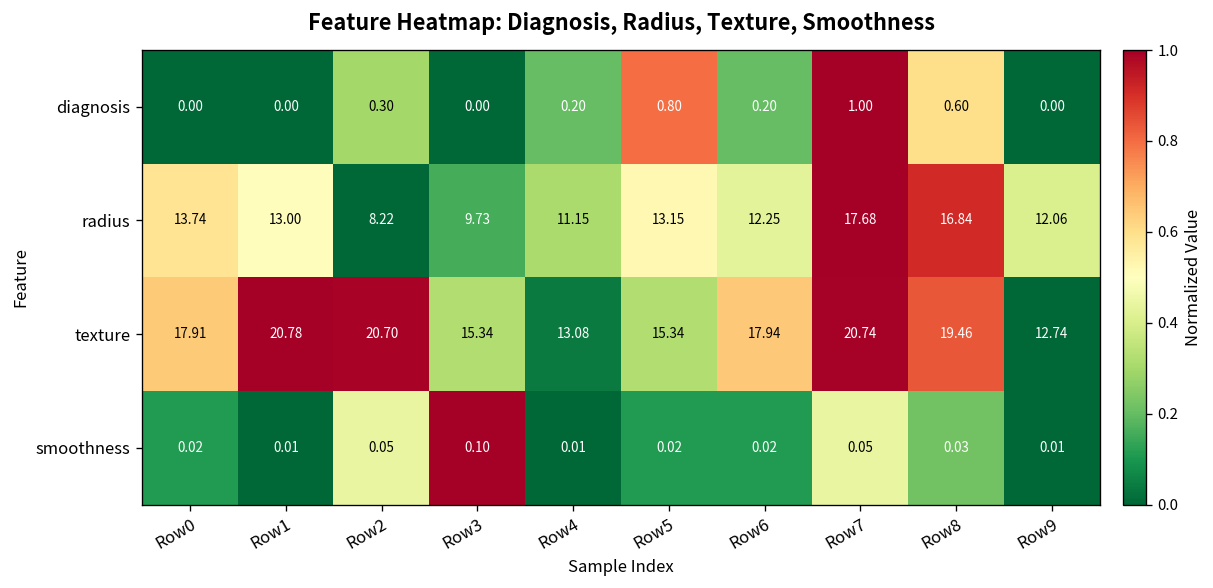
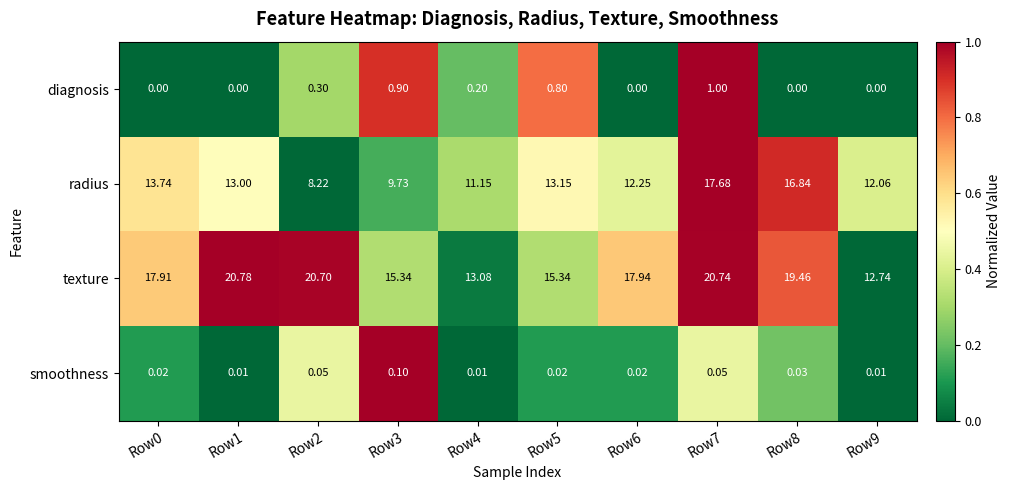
  {
    "diagnosis": {
      "Row0": 0.00,
      "Row1": 0.00,
      "Row2": 0.30,
-     "Row3": 0.00,
+     "Row3": 0.90,
      "Row4": 0.20,
      "Row5": 0.80,
-     "Row6": 0.20,
+     "Row6": 0.00,
      "Row7": 1.00,
-     "Row8": 0.60,
+     "Row8": 0.00,
      "Row9": 0.00
    },
    "radius": {
      "Row0": 13.74,
      "Row1": 13.00,
      "Row2": 8.22,
      "Row3": 9.73,
      "Row4": 11.15,
      "Row5": 13.15,
      "Row6": 12.25,
      "Row7": 17.68,
      "Row8": 16.84,
      "Row9": 12.06
    },
    "texture": {
      "Row0": 17.91,
      "Row1": 20.78,
      "Row2": 20.70,
      "Row3": 15.34,
      "Row4": 13.08,
      "Row5": 15.34,
      "Row6": 17.94,
      "Row7": 20.74,
      "Row8": 19.46,
      "Row9": 12.74
    },
    "smoothness": {
      "Row0": 0.02,
      "Row1": 0.01,
      "Row2": 0.05,
      "Row3": 0.10,
      "Row4": 0.01,
      "Row5": 0.02,
      "Row6": 0.02,
      "Row7": 0.05,
      "Row8": 0.03,
      "Row9": 0.01
    }
  }
